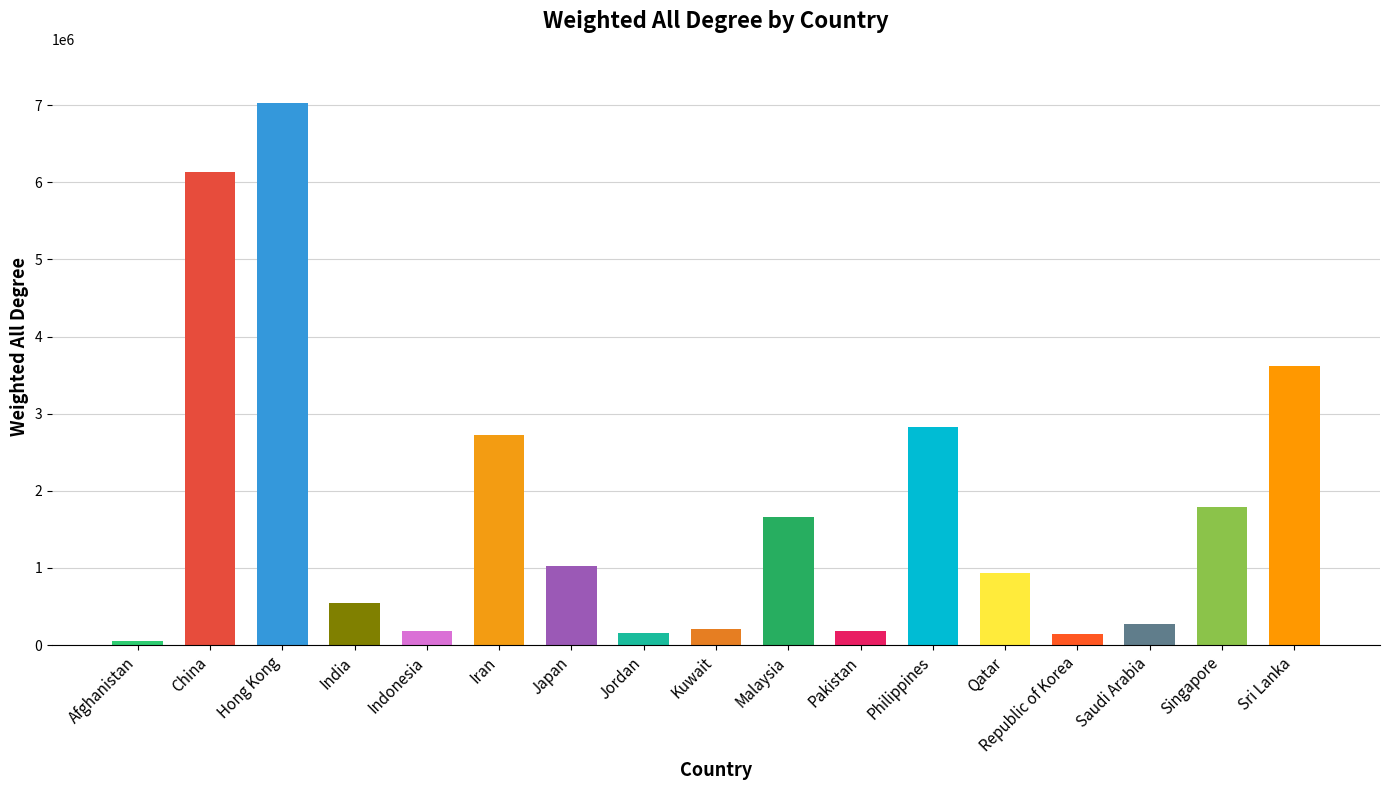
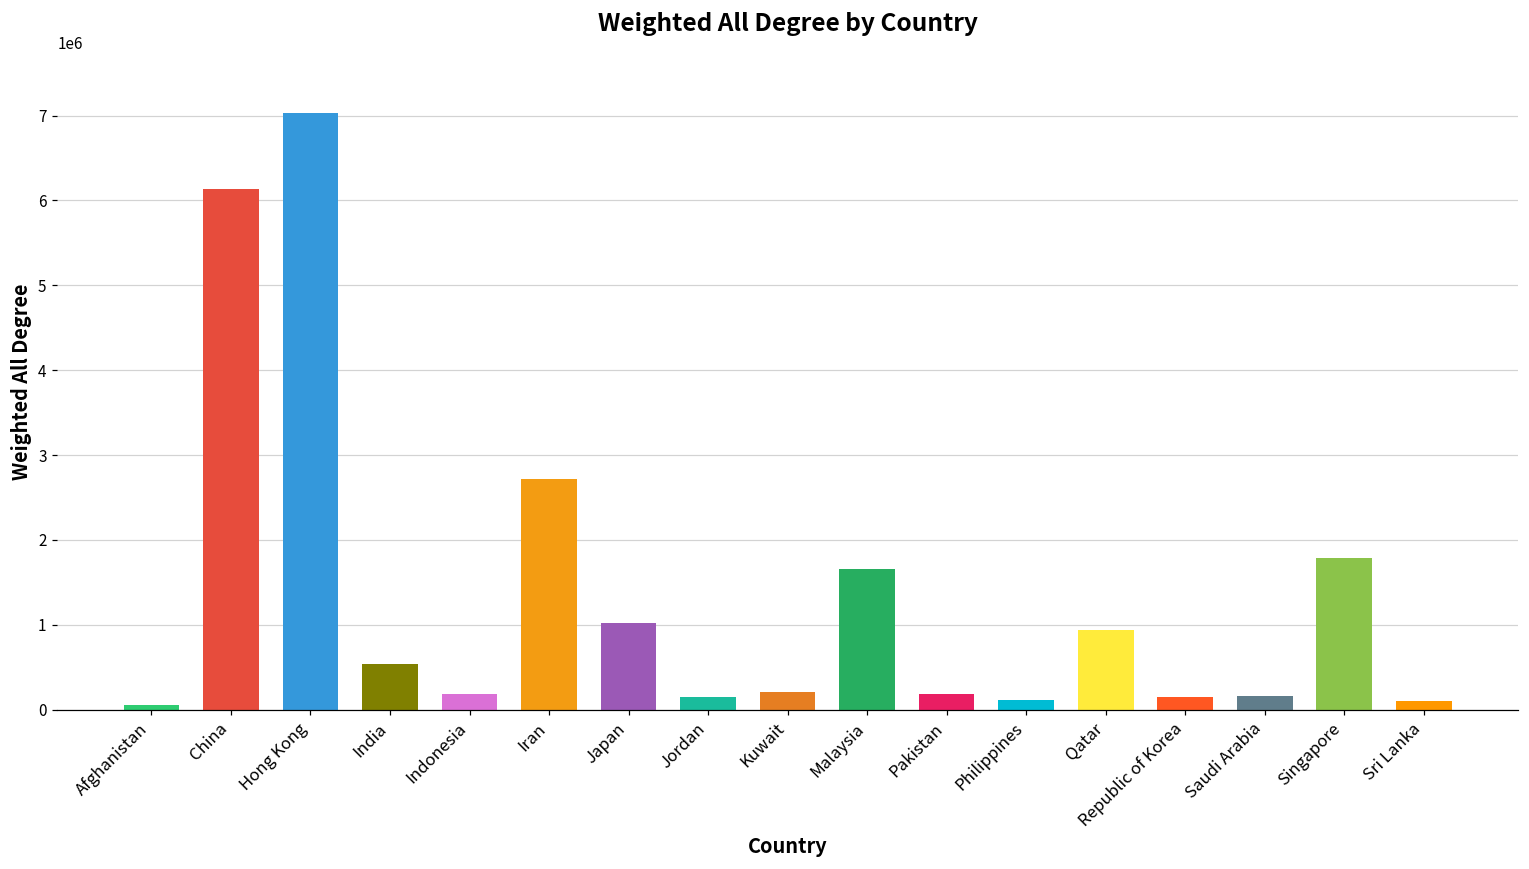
  {
    "Afghanistan": 100000,
    "China": 6100000,
    "Hong Kong": 7000000,
    "India": 500000,
    "Indonesia": 200000,
    "Iran": 2700000,
    "Japan": 1000000,
    "Jordan": 200000,
    "Kuwait": 200000,
    "Malaysia": 1700000,
    "Pakistan": 200000,
-   "Philippines": 2800000,
+   "Philippines": 100000,
    "Qatar": 900000,
    "Republic of Korea": 100000,
-   "Saudi Arabia": 300000,
+   "Saudi Arabia": 200000,
    "Singapore": 1800000,
-   "Sri Lanka": 3600000
+   "Sri Lanka": 100000
  }
